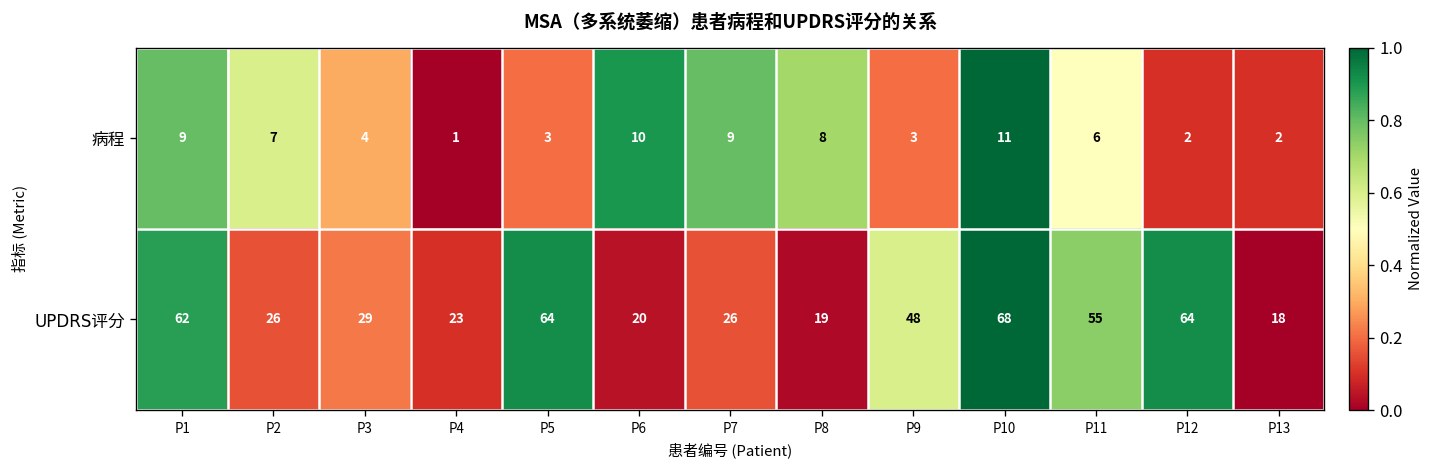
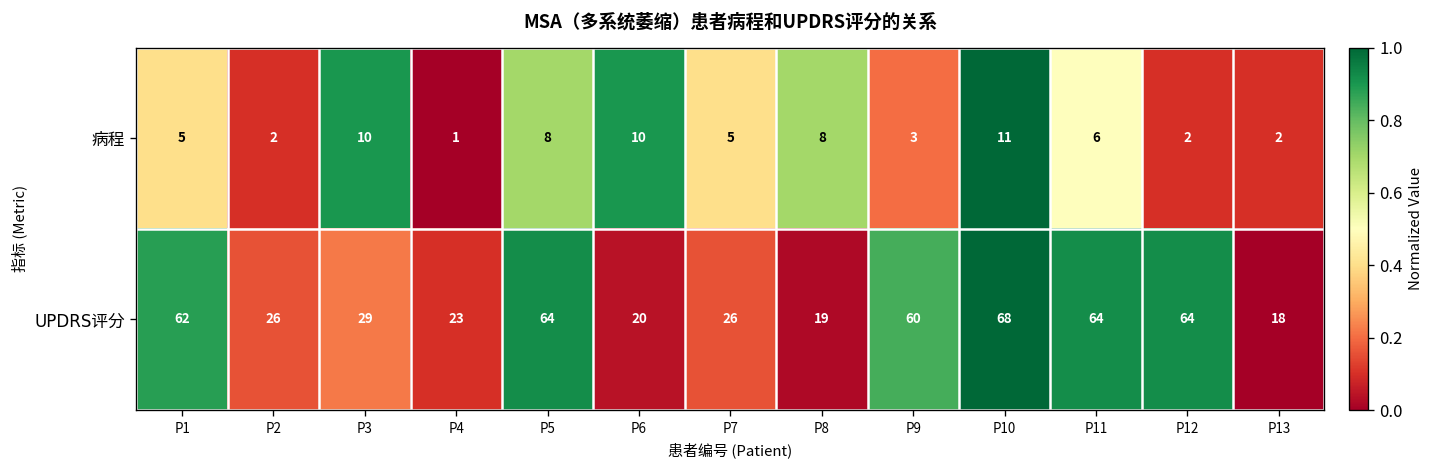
  {
    "病程": {
-     "P1": 9,
-     "P2": 7,
-     "P3": 4,
+     "P1": 5,
+     "P2": 2,
+     "P3": 10,
      "P4": 1,
-     "P5": 3,
+     "P5": 8,
      "P6": 10,
-     "P7": 9,
+     "P7": 5,
      "P8": 8,
      "P9": 3,
      "P10": 11,
      "P11": 6,
      "P12": 2,
      "P13": 2
    },
    "UPDRS评分": {
      "P1": 62,
      "P2": 26,
      "P3": 29,
      "P4": 23,
      "P5": 64,
      "P6": 20,
      "P7": 26,
      "P8": 19,
-     "P9": 48,
+     "P9": 60,
      "P10": 68,
-     "P11": 55,
+     "P11": 64,
      "P12": 64,
      "P13": 18
    }
  }
